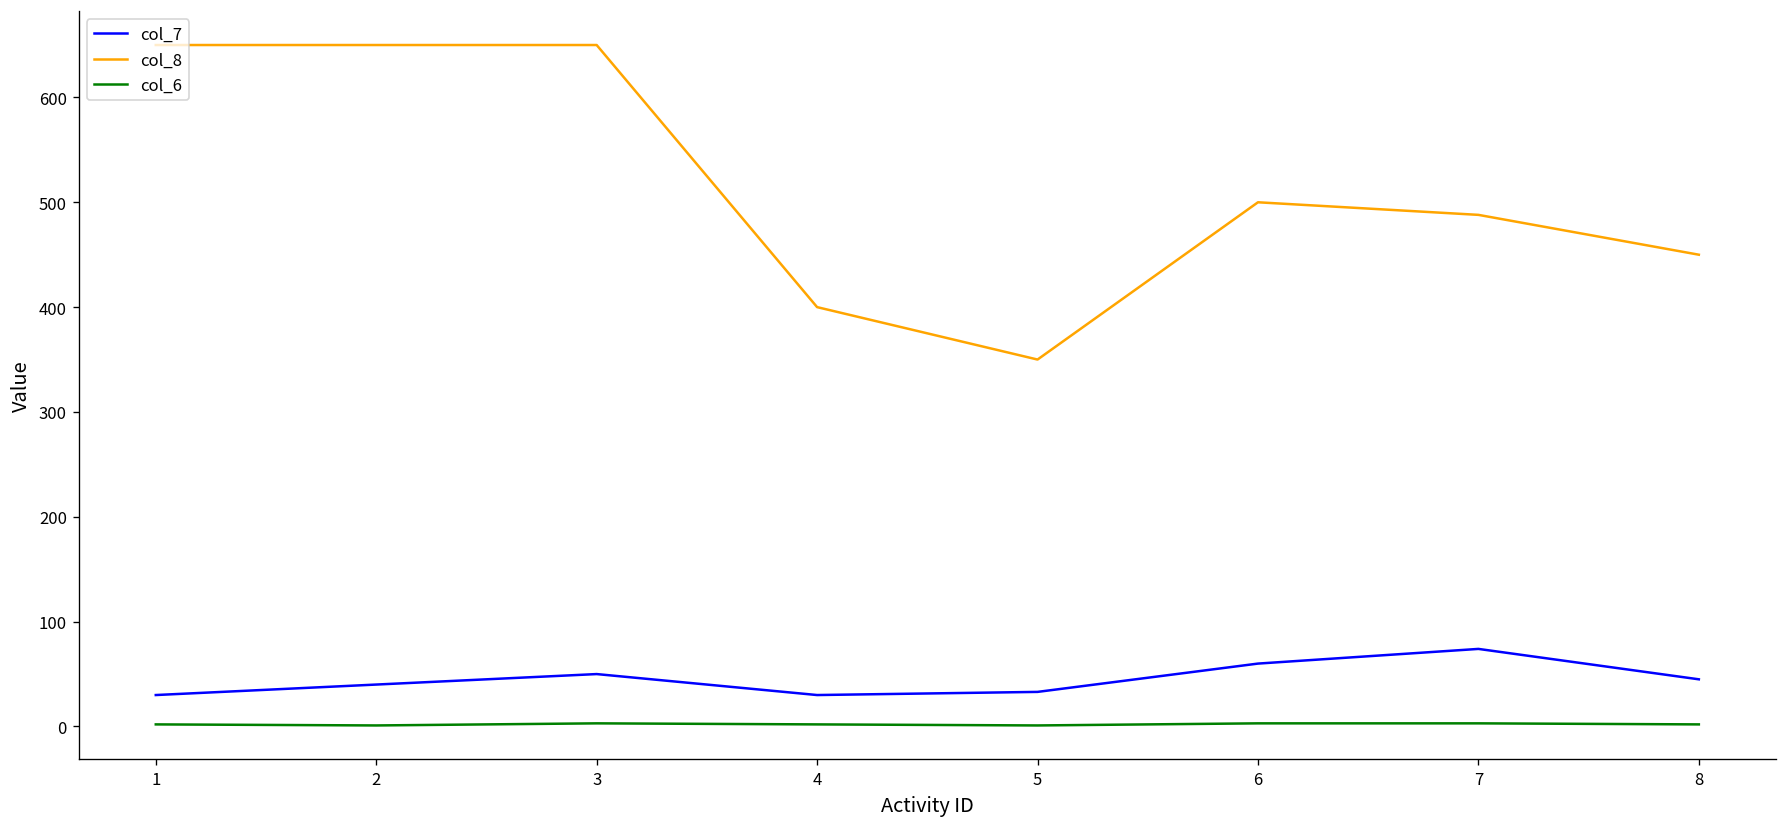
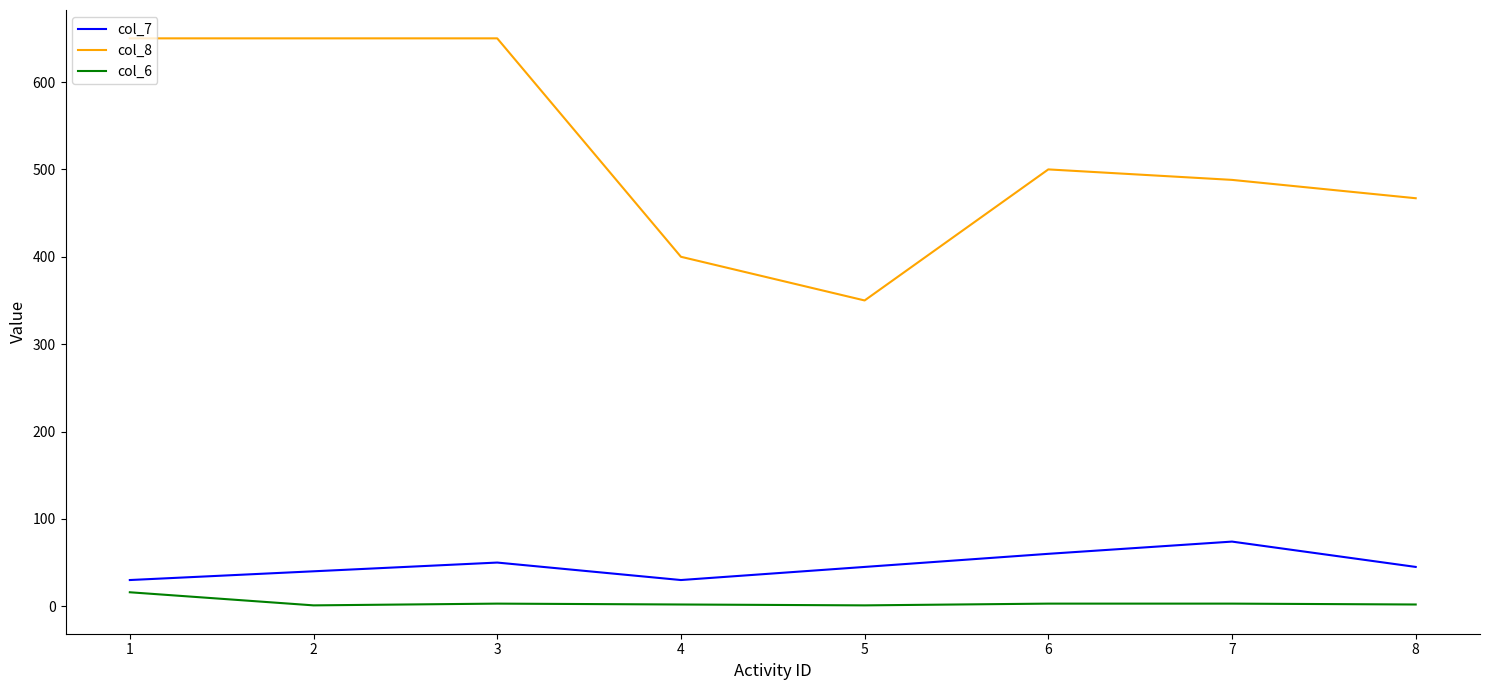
  {
    "col_7": {
      "1": 30,
      "2": 40,
      "3": 50,
      "4": 30,
-     "5": 30,
+     "5": 50,
      "6": 60,
      "7": 70,
      "8": 50
    },
    "col_8": {
      "2": 650,
      "3": 650,
      "4": 400,
      "5": 350,
      "6": 500,
      "7": 490,
-     "8": 450
+     "8": 470
    },
    "col_6": {
-     "1": 0,
+     "1": 20,
      "2": 0,
      "3": 0,
      "4": 0,
      "5": 0,
      "6": 0,
      "7": 0,
      "8": 0
    }
  }
